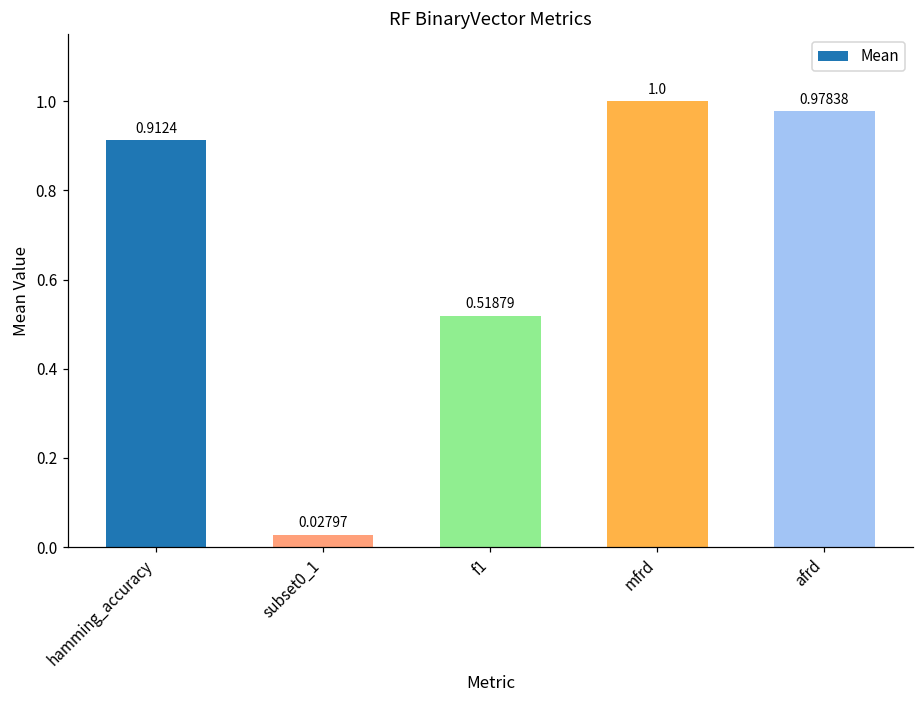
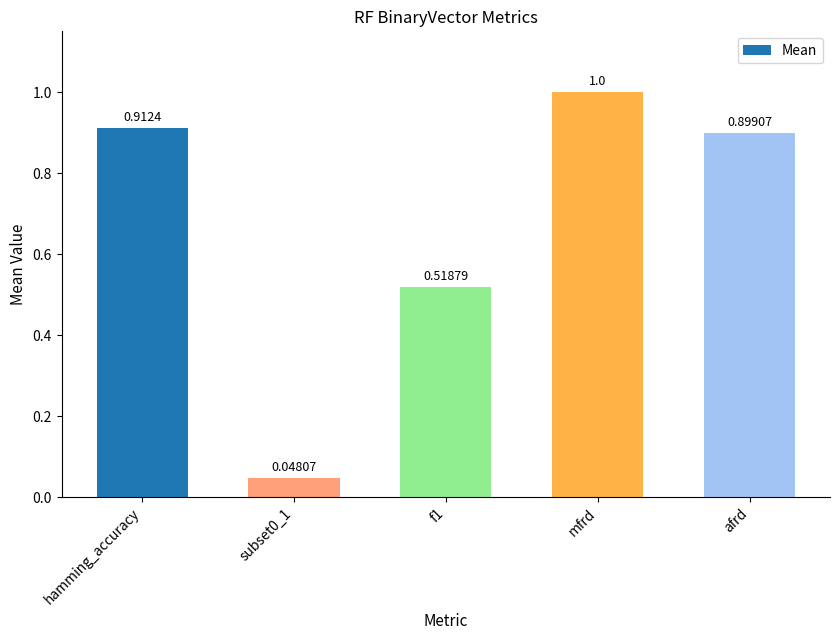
  {
    "hamming_accuracy": 0.9124,
-   "subset0_1": 0.02797,
+   "subset0_1": 0.04807,
    "f1": 0.51879,
    "mfrd": 1.0,
-   "afrd": 0.97838
+   "afrd": 0.89907
  }
